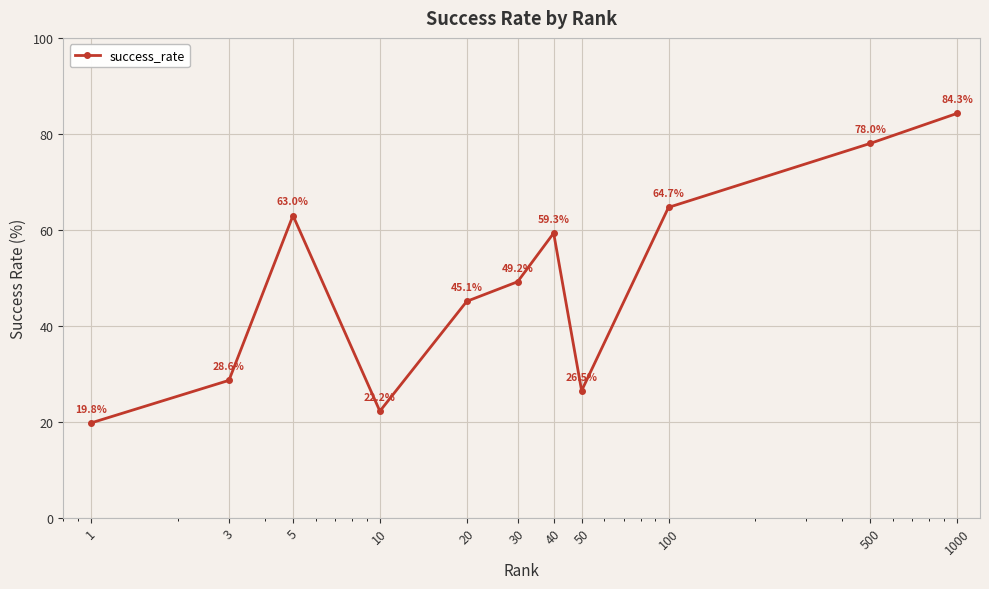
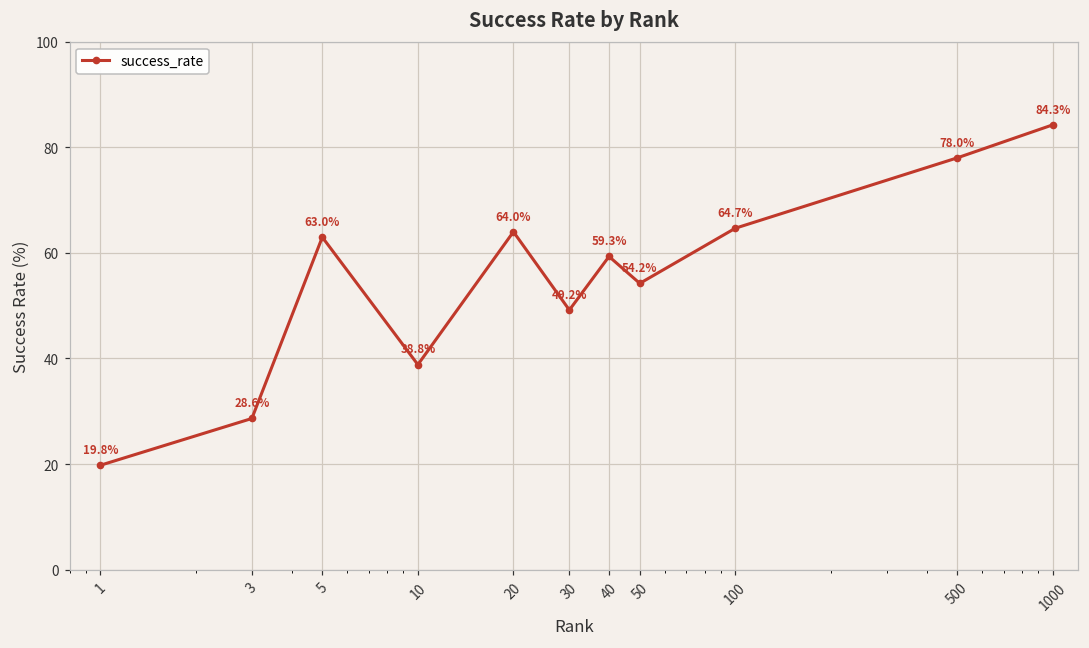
  {
    "1": "19.8%",
    "3": "28.6%",
    "5": "63.0%",
-   "10": "22.2%",
-   "20": "45.1%",
+   "10": "38.8%",
+   "20": "64.0%",
    "30": "49.2%",
    "40": "59.3%",
-   "50": "26.5%",
+   "50": "54.2%",
    "100": "64.7%",
    "500": "78.0%",
    "1000": "84.3%"
  }
